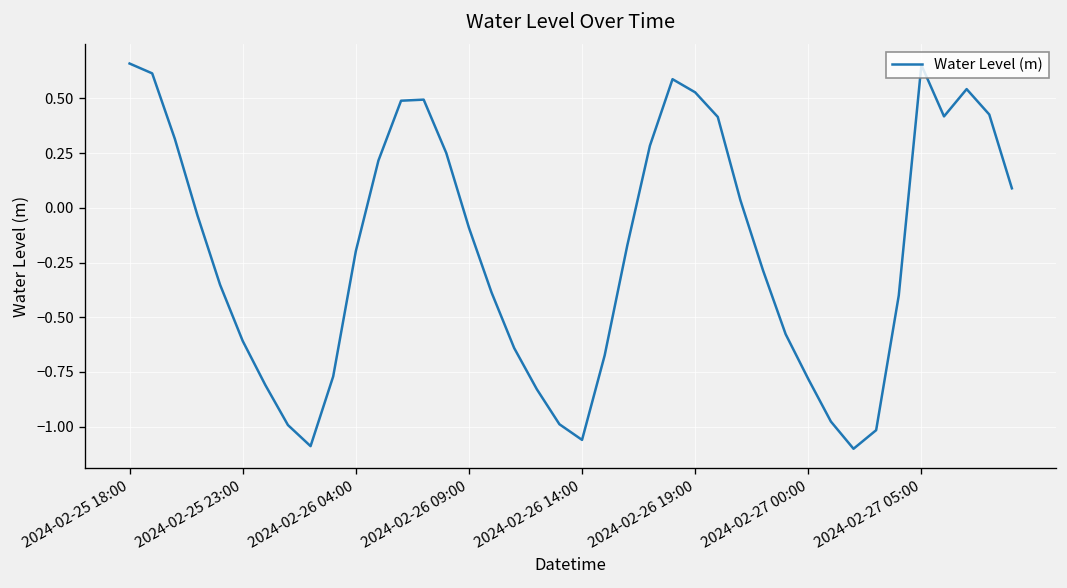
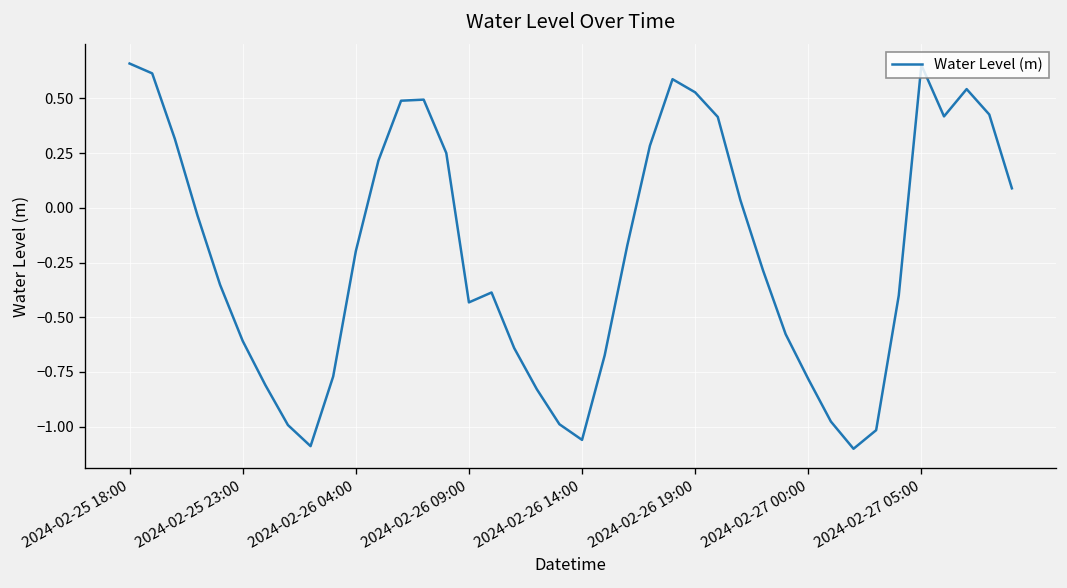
  {
    "2024-02-25 18:00": 0.66,
    "2024-02-25 23:00": -0.61,
    "2024-02-26 04:00": -0.20,
-   "2024-02-26 09:00": -0.09,
+   "2024-02-26 09:00": -0.43,
    "2024-02-26 14:00": -1.06,
    "2024-02-26 19:00": 0.53,
    "2024-02-27 00:00": -0.78
  }
